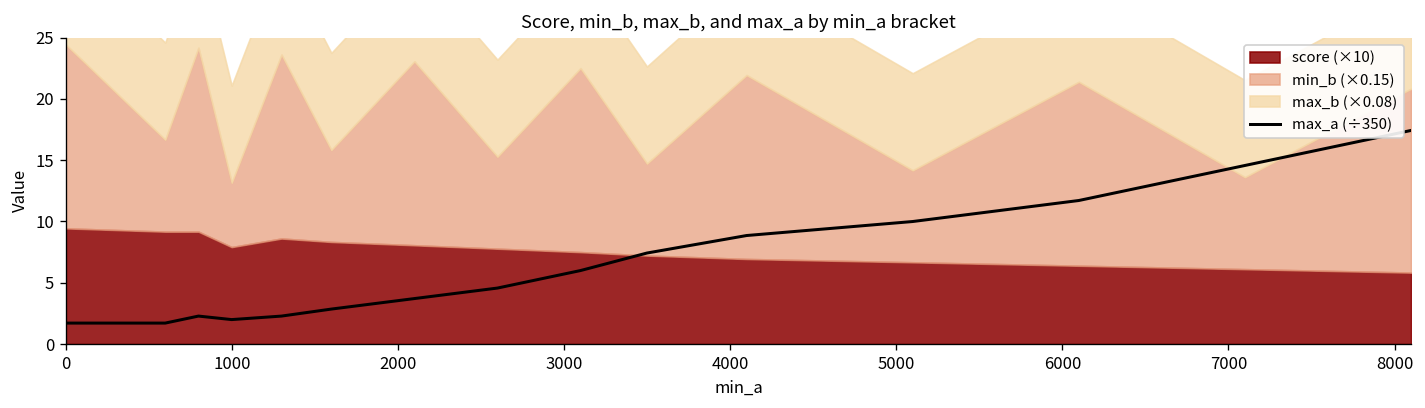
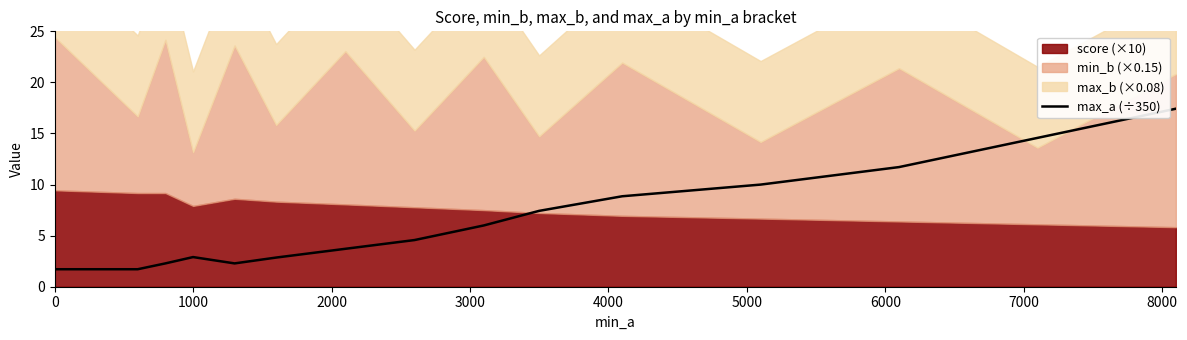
  {
    "max_a (÷350)": {
      "0": 1.7,
-     "1000": 2.0
+     "1000": 2.9
    },
    "score (×10)": {
      "0": 9.4,
      "1000": 7.9
    },
    "min_b (×0.15)": {
      "0": 15.0,
      "1000": 5.3
    },
    "max_b (×0.08)": {
      "1000": 7.9
    }
  }
